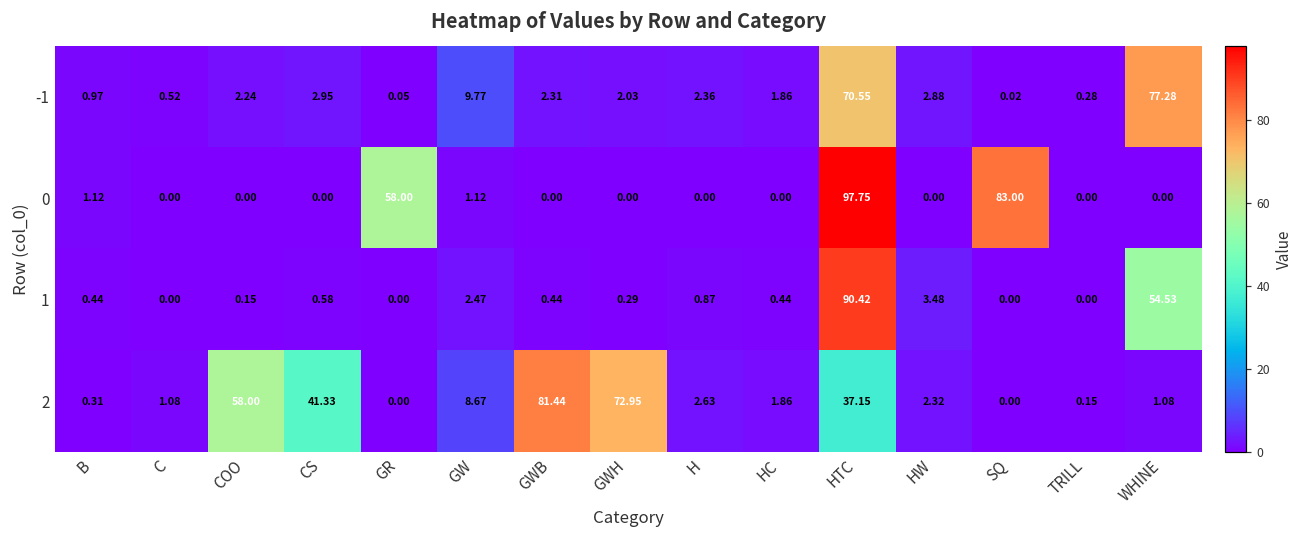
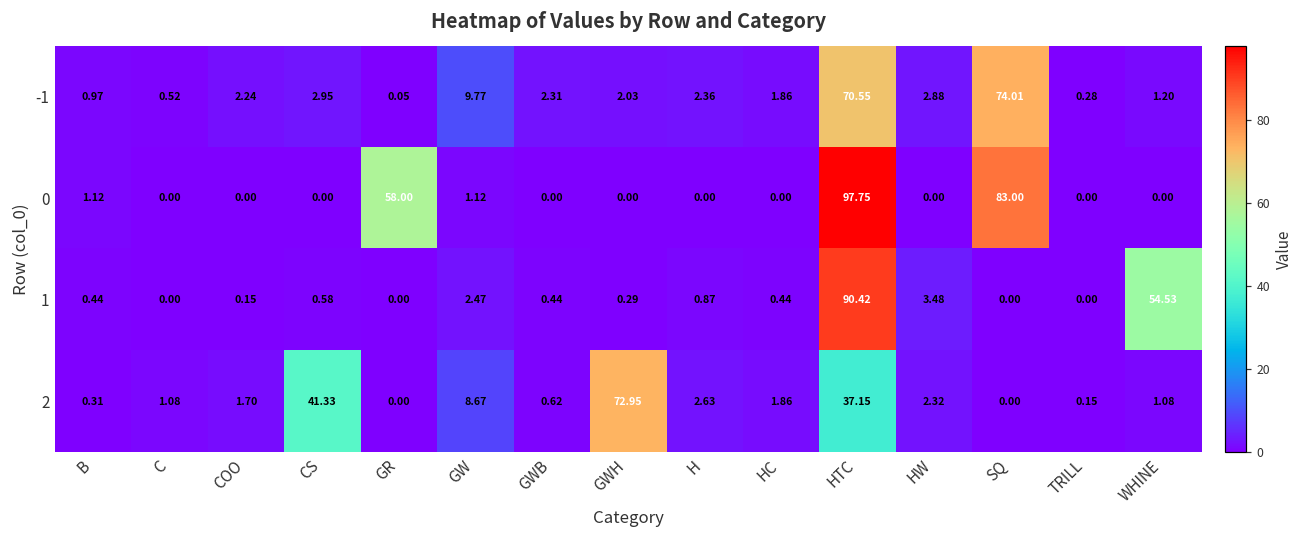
  {
    "-1": {
      "B": 0.97,
      "C": 0.52,
      "COO": 2.24,
      "CS": 2.95,
      "GR": 0.05,
      "GW": 9.77,
      "GWB": 2.31,
      "GWH": 2.03,
      "H": 2.36,
      "HC": 1.86,
      "HTC": 70.55,
      "HW": 2.88,
-     "SQ": 0.02,
+     "SQ": 74.01,
      "TRILL": 0.28,
-     "WHINE": 77.28
+     "WHINE": 1.20
    },
    "0": {
      "B": 1.12,
      "C": 0.00,
      "COO": 0.00,
      "CS": 0.00,
      "GR": 58.00,
      "GW": 1.12,
      "GWB": 0.00,
      "GWH": 0.00,
      "H": 0.00,
      "HC": 0.00,
      "HTC": 97.75,
      "HW": 0.00,
      "SQ": 83.00,
      "TRILL": 0.00,
      "WHINE": 0.00
    },
    "1": {
      "B": 0.44,
      "C": 0.00,
      "COO": 0.15,
      "CS": 0.58,
      "GR": 0.00,
      "GW": 2.47,
      "GWB": 0.44,
      "GWH": 0.29,
      "H": 0.87,
      "HC": 0.44,
      "HTC": 90.42,
      "HW": 3.48,
      "SQ": 0.00,
      "TRILL": 0.00,
      "WHINE": 54.53
    },
    "2": {
      "B": 0.31,
      "C": 1.08,
-     "COO": 58.00,
+     "COO": 1.70,
      "CS": 41.33,
      "GR": 0.00,
      "GW": 8.67,
-     "GWB": 81.44,
+     "GWB": 0.62,
      "GWH": 72.95,
      "H": 2.63,
      "HC": 1.86,
      "HTC": 37.15,
      "HW": 2.32,
      "SQ": 0.00,
      "TRILL": 0.15,
      "WHINE": 1.08
    }
  }
